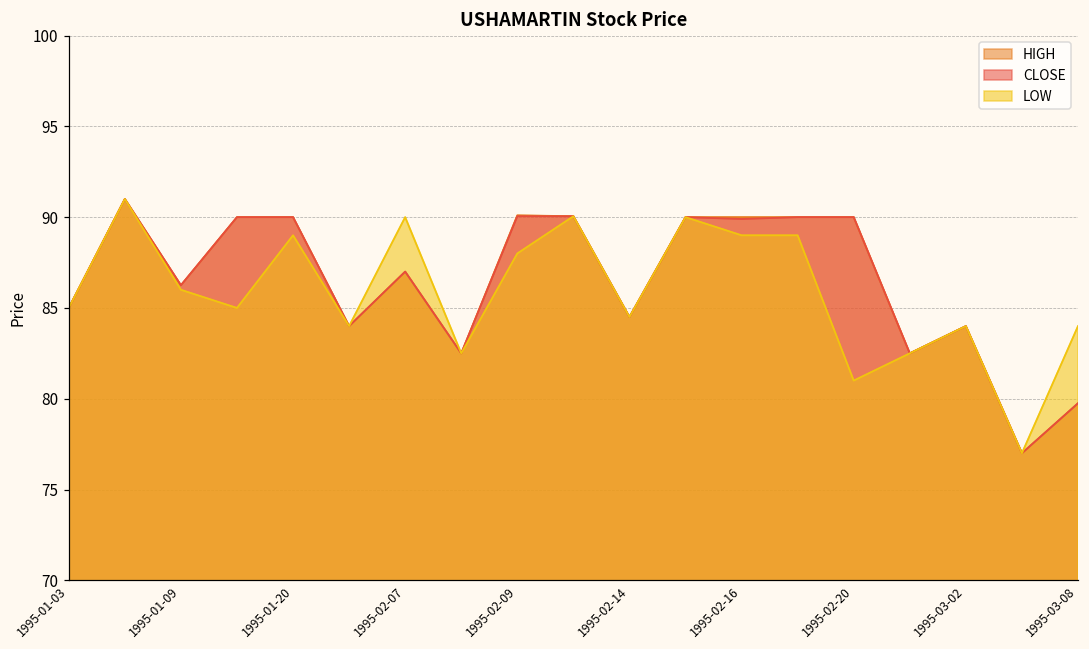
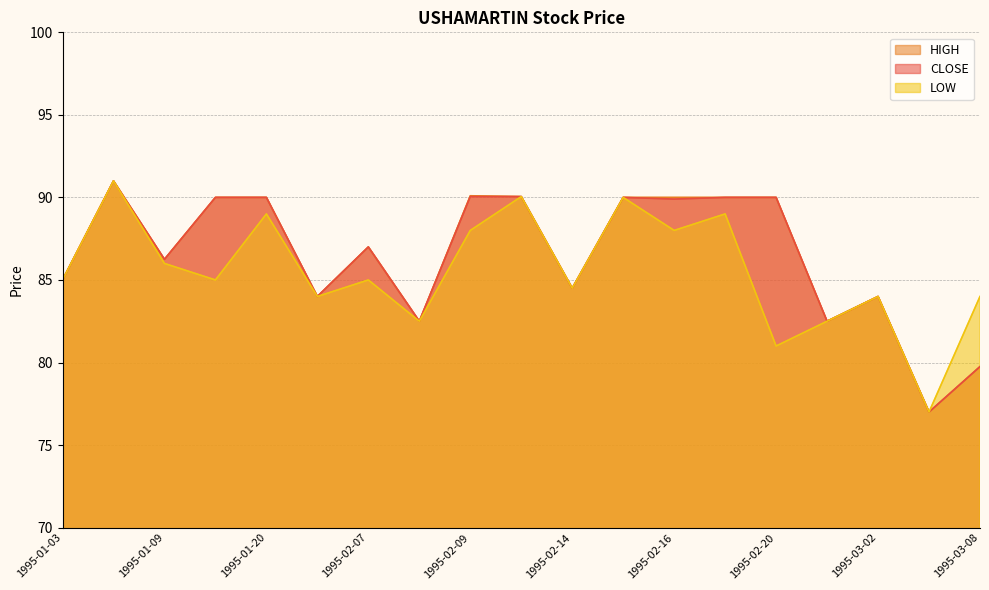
  {
    "LOW": {
      "1995-01-09": 86,
      "1995-01-20": 89,
-     "1995-02-07": 90,
+     "1995-02-07": 85,
      "1995-02-09": 88,
-     "1995-02-16": 89,
+     "1995-02-16": 88,
      "1995-02-20": 81,
      "1995-03-08": 84
    }
  }
